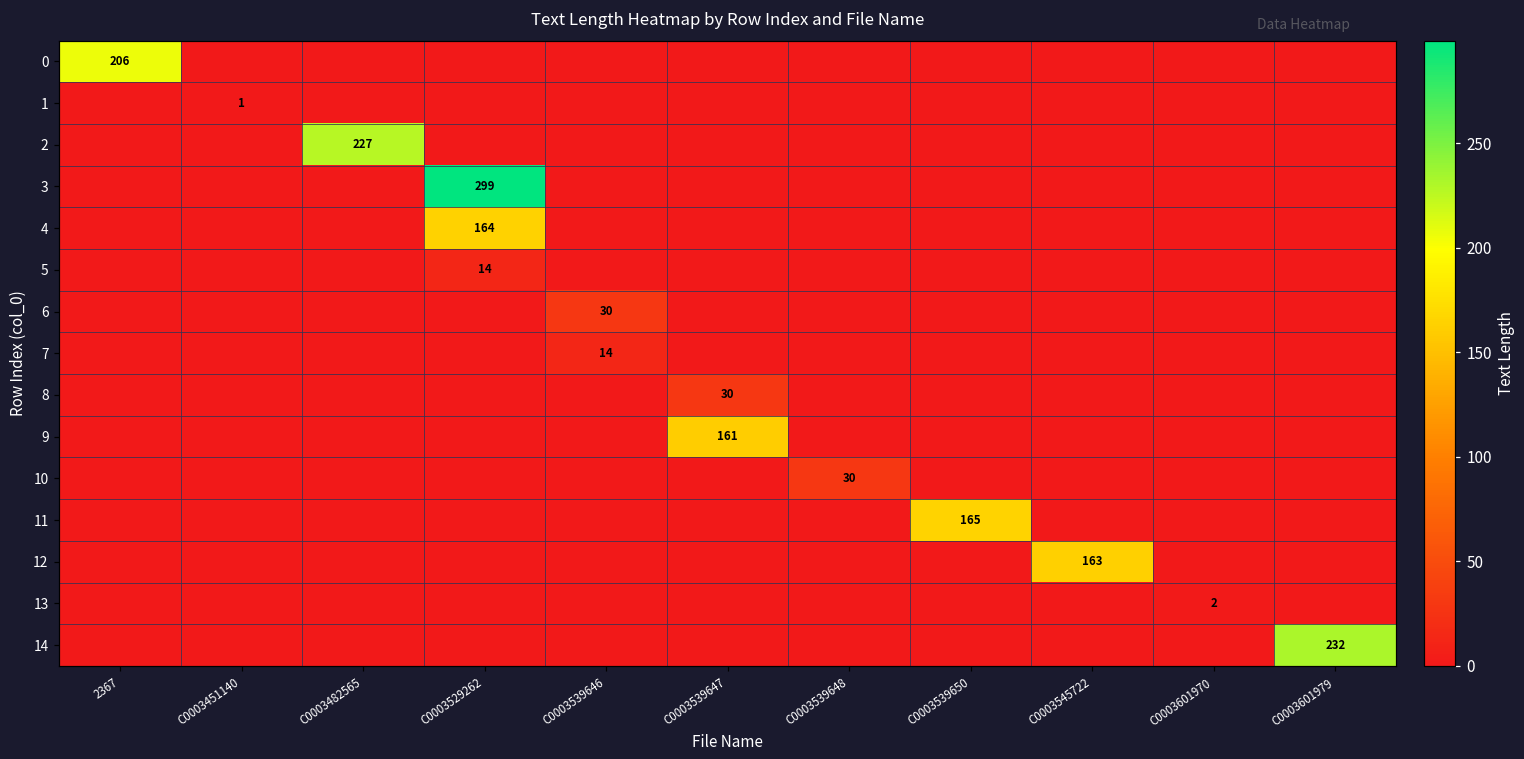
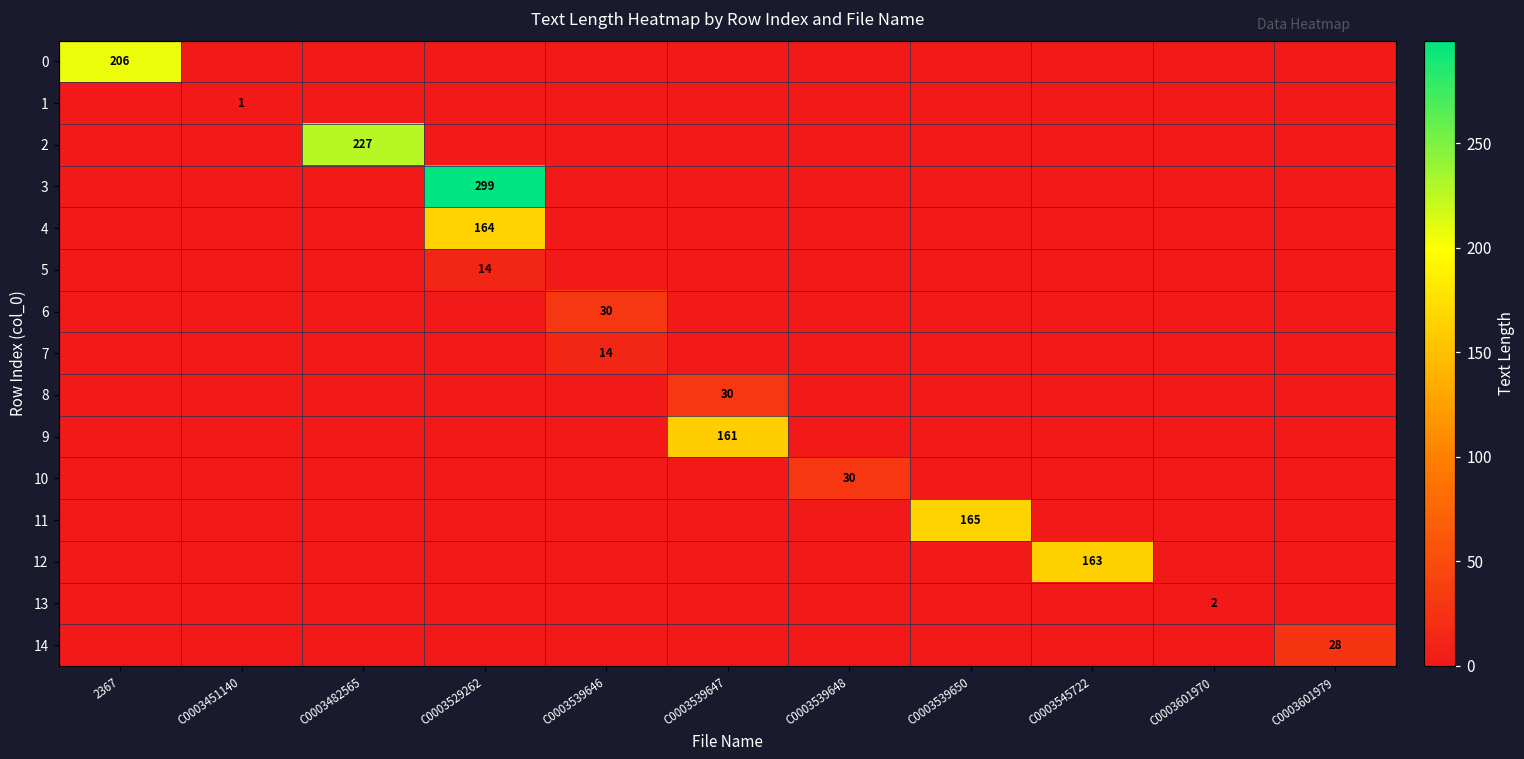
  {
    "0": {
      "2367": 206
    },
    "1": {
      "C0003451140": 1
    },
    "2": {
      "C0003482565": 227
    },
    "3": {
      "C0003529262": 299
    },
    "4": {
      "C0003529262": 164
    },
    "5": {
      "C0003529262": 14
    },
    "6": {
      "C0003539646": 30
    },
    "7": {
      "C0003539646": 14
    },
    "8": {
      "C0003539647": 30
    },
    "9": {
      "C0003539647": 161
    },
    "10": {
      "C0003539648": 30
    },
    "11": {
      "C0003539650": 165
    },
    "12": {
      "C0003545722": 163
    },
    "13": {
      "C0003601970": 2
    },
    "14": {
-     "C0003601979": 232
+     "C0003601979": 28
    }
  }
